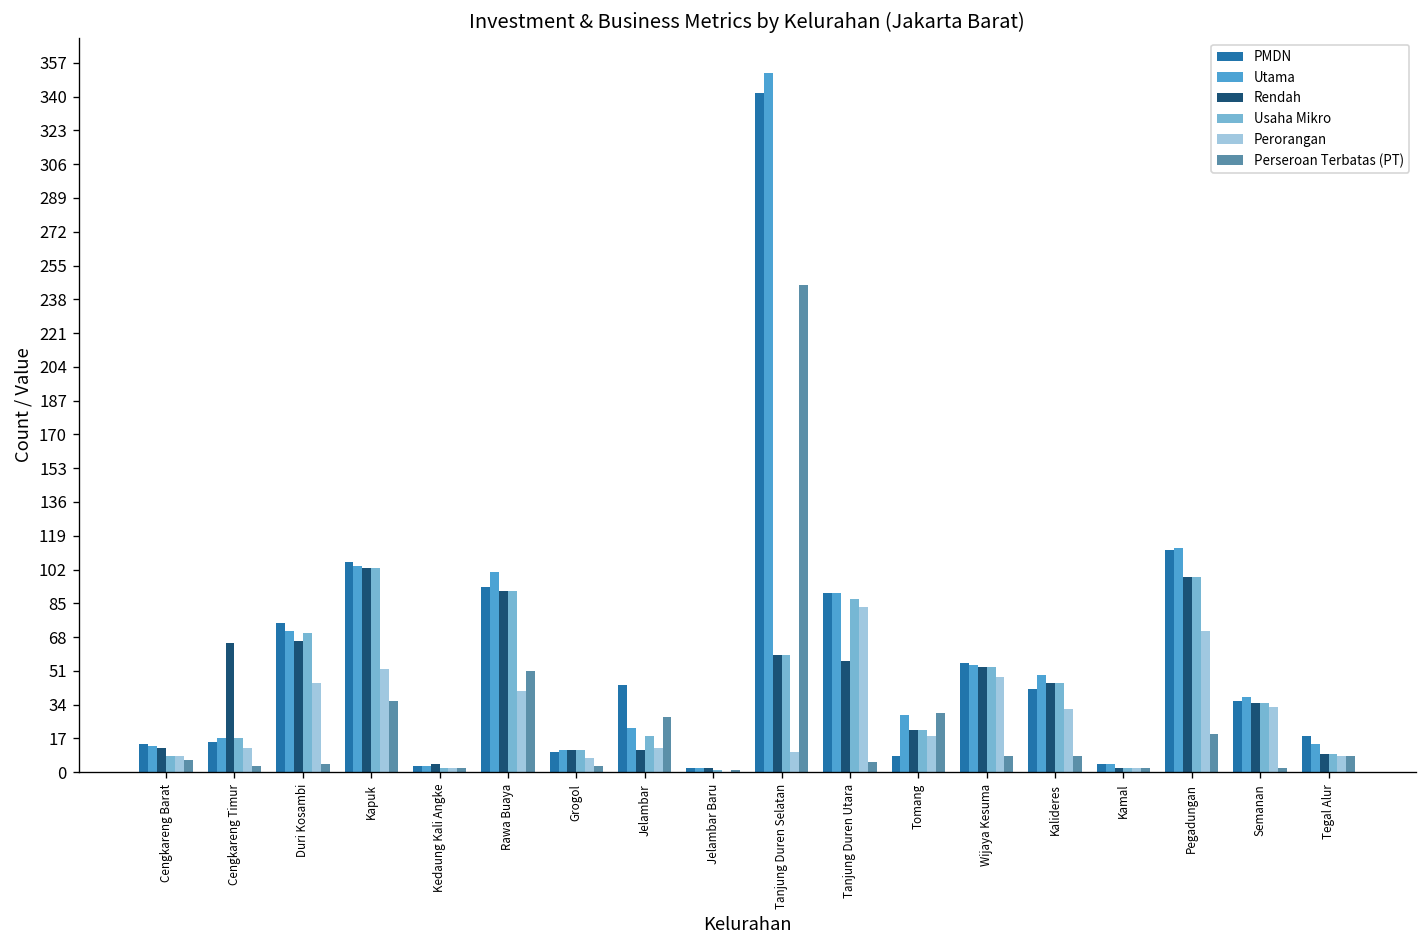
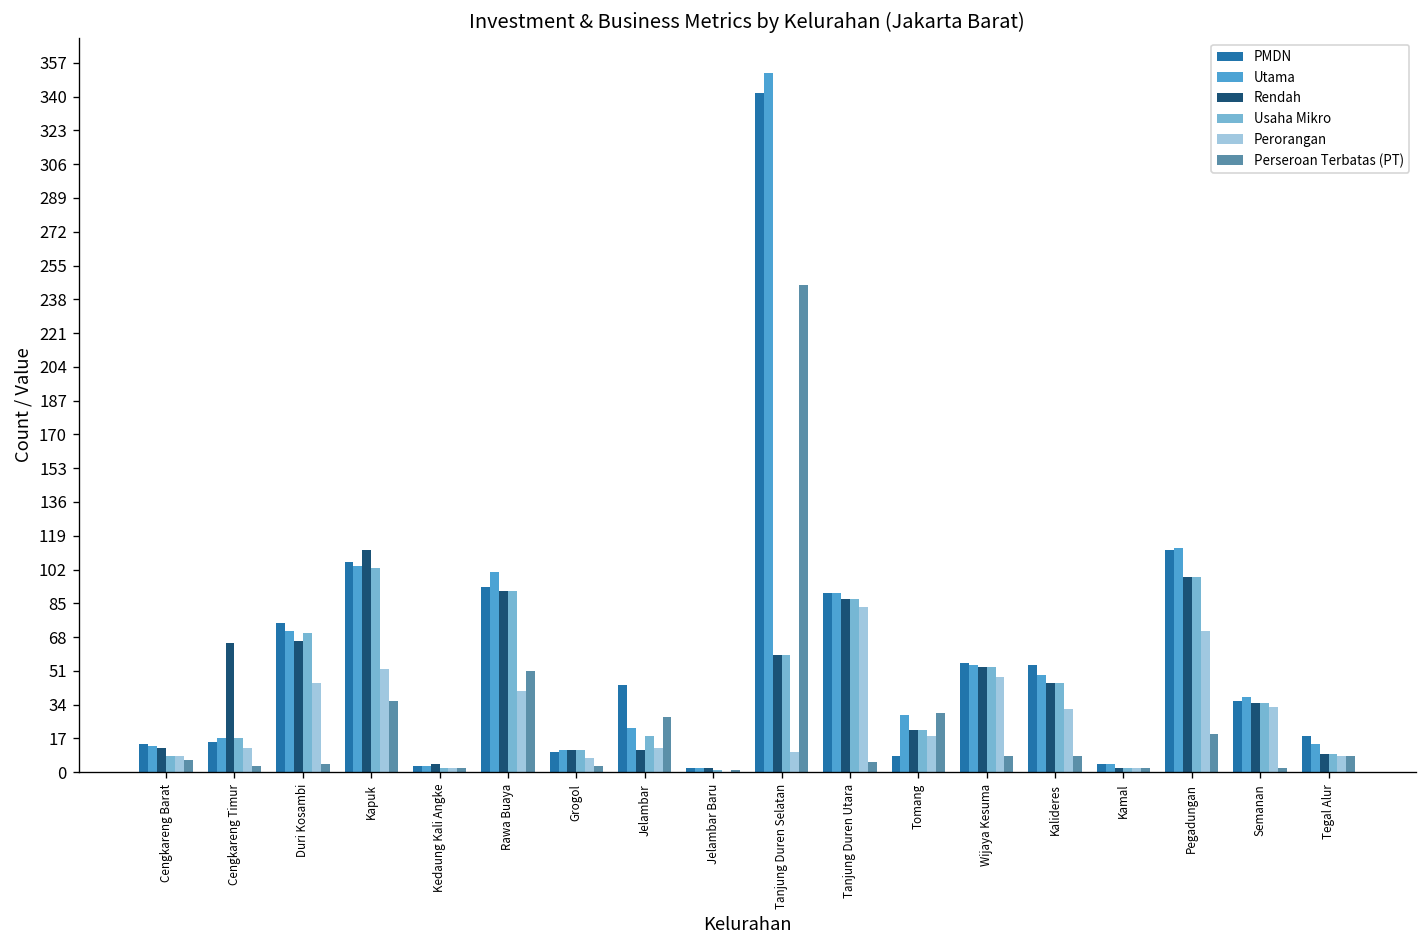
  {
    "PMDN": {
      "Cengkareng Barat": 14,
      "Cengkareng Timur": 15,
      "Duri Kosambi": 75,
      "Kapuk": 106,
      "Kedaung Kali Angke": 3,
      "Rawa Buaya": 93,
      "Grogol": 10,
      "Jelambar": 44,
      "Jelambar Baru": 2,
      "Tanjung Duren Selatan": 342,
      "Tanjung Duren Utara": 90,
      "Tomang": 8,
      "Wijaya Kesuma": 55,
-     "Kalideres": 42,
+     "Kalideres": 54,
      "Kamal": 4,
      "Pegadungan": 112,
      "Semanan": 36,
      "Tegal Alur": 18
    },
    "Rendah": {
      "Cengkareng Barat": 12,
      "Cengkareng Timur": 65,
      "Duri Kosambi": 66,
-     "Kapuk": 103,
+     "Kapuk": 112,
      "Kedaung Kali Angke": 4,
      "Rawa Buaya": 91,
      "Grogol": 11,
      "Jelambar": 11,
      "Jelambar Baru": 2,
      "Tanjung Duren Selatan": 59,
-     "Tanjung Duren Utara": 56,
+     "Tanjung Duren Utara": 87,
      "Tomang": 21,
      "Wijaya Kesuma": 53,
      "Kalideres": 45,
      "Kamal": 2,
      "Pegadungan": 98,
      "Semanan": 35,
      "Tegal Alur": 9
    }
  }
